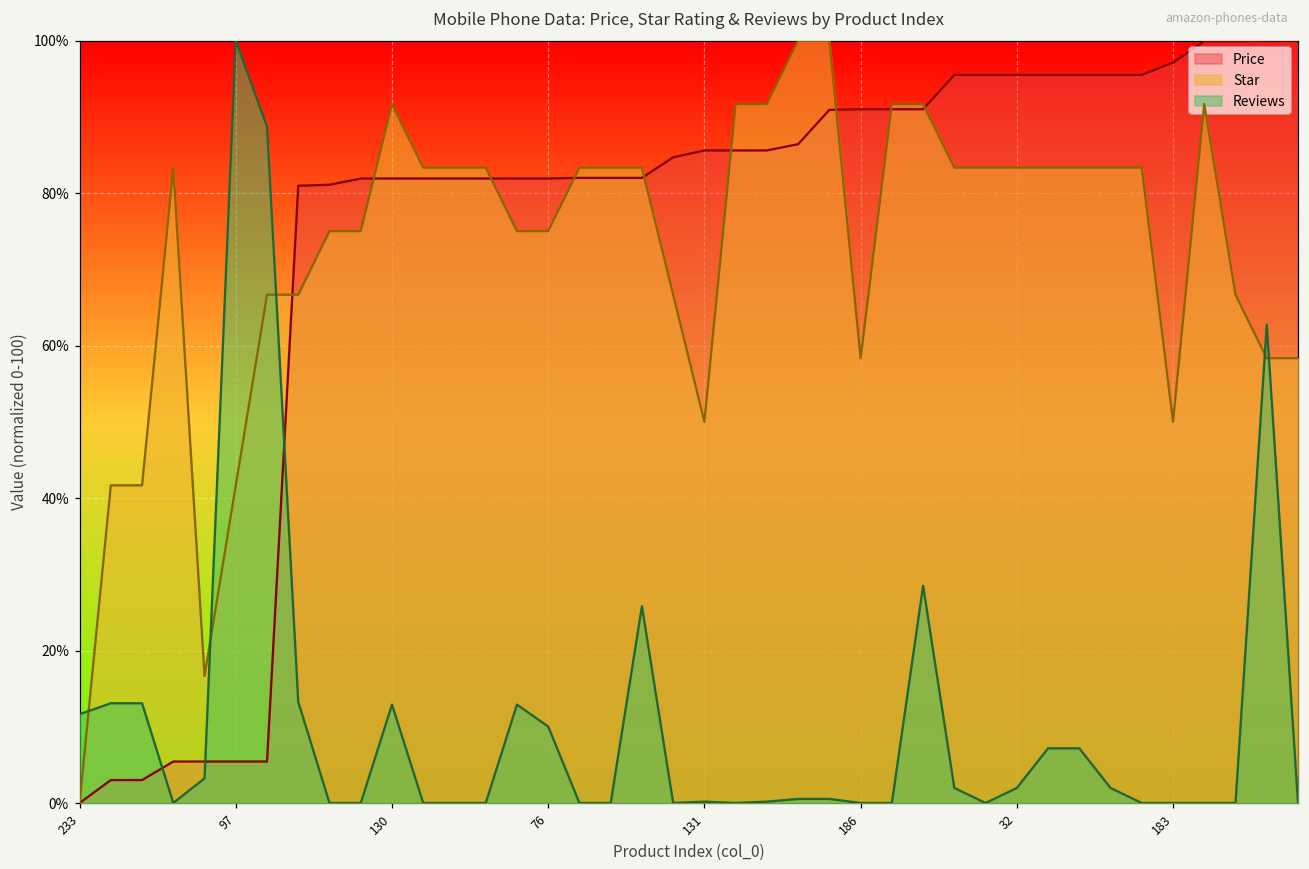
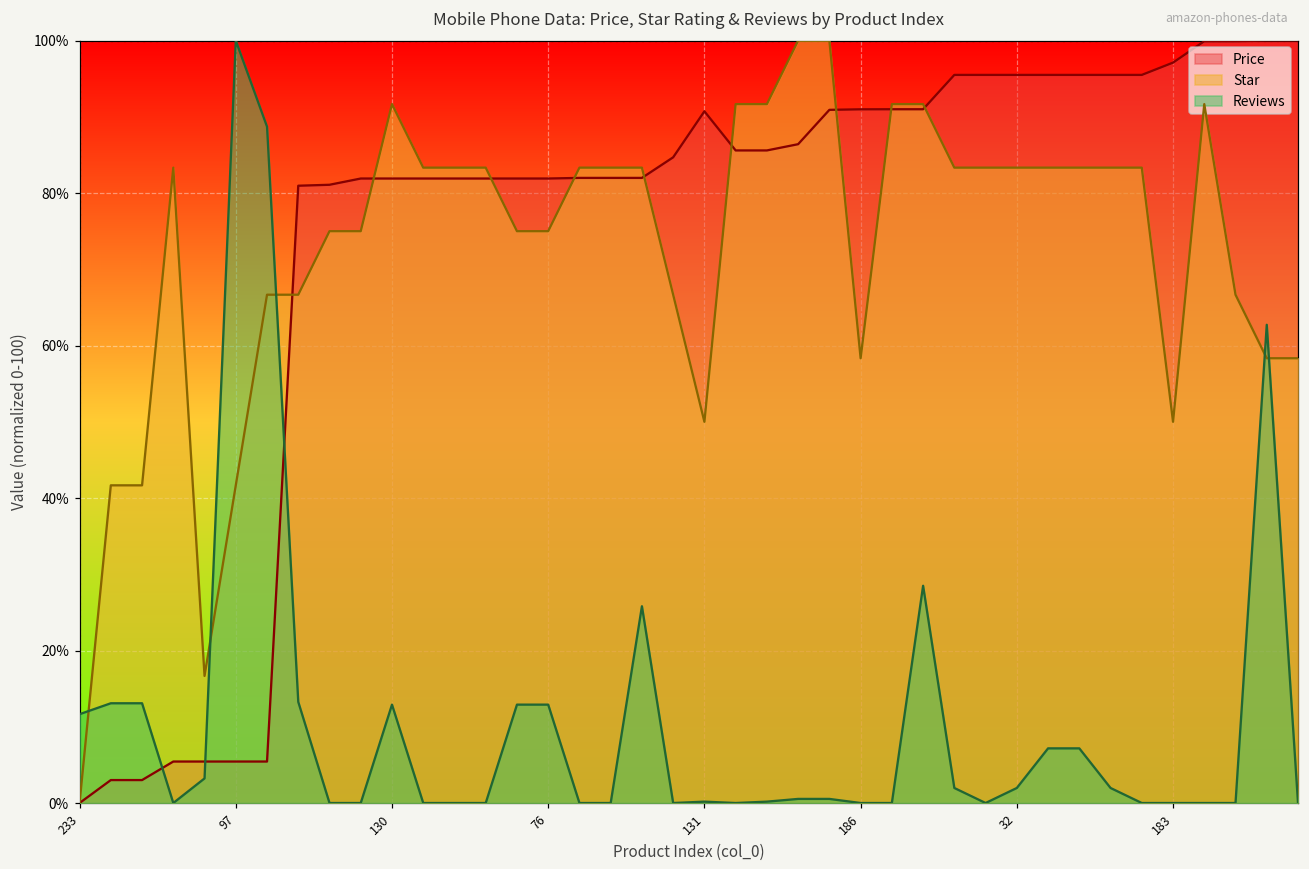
  {
    "Price": {
      "97": "5%",
      "130": "82%",
      "76": "82%",
-     "131": "86%",
+     "131": "91%",
      "186": "91%",
      "183": "97%"
    },
    "Star": {
      "97": "42%",
      "130": "92%",
      "76": "75%",
      "131": "50%",
      "186": "58%",
      "183": "50%"
    },
    "Reviews": {
      "233": "12%",
      "97": "100%",
      "130": "13%",
-     "76": "10%",
+     "76": "13%",
      "131": "0%",
      "186": "0%",
      "183": "0%"
    }
  }
